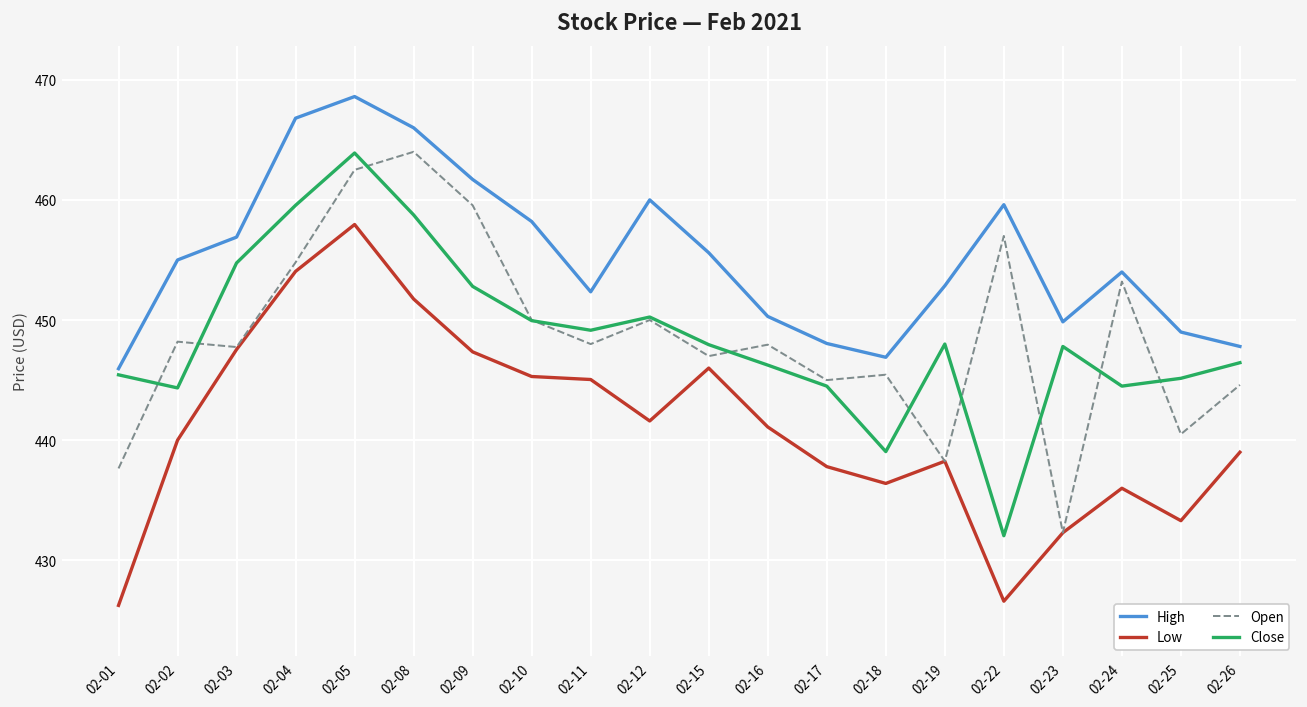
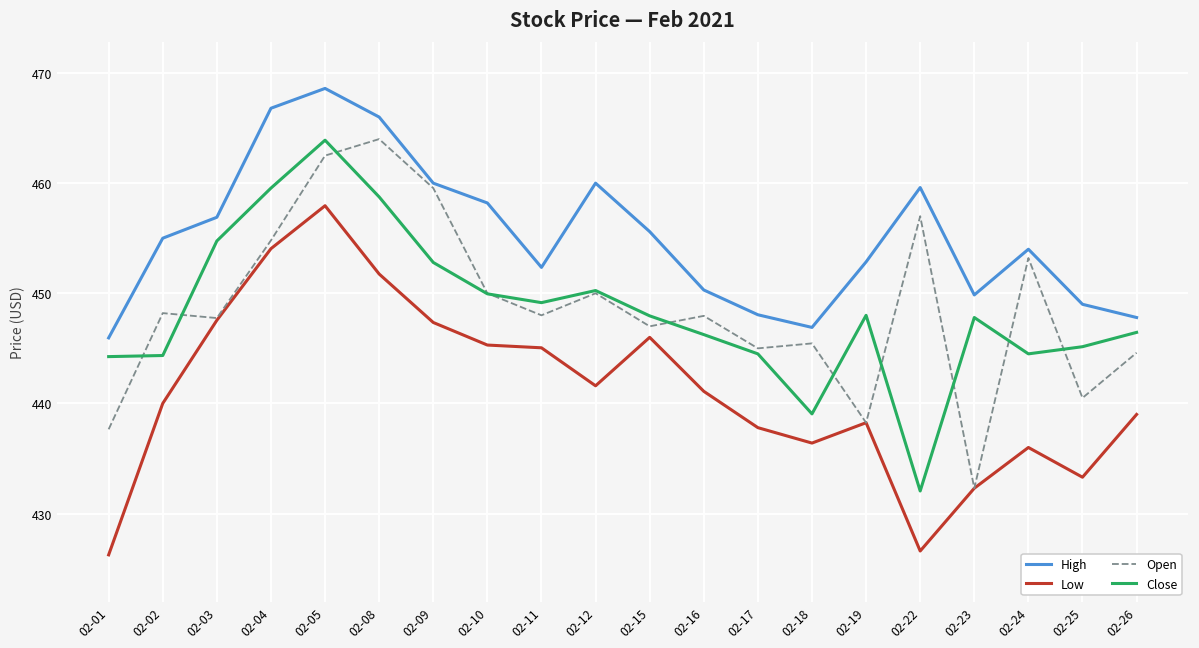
  {
    "High": {
      "02-01": 446.0,
      "02-02": 455.0,
      "02-03": 456.9,
      "02-04": 466.8,
      "02-05": 468.6,
      "02-08": 466.0,
-     "02-09": 461.7,
+     "02-09": 460.0,
      "02-10": 458.2,
      "02-11": 452.4,
      "02-12": 460.0,
      "02-15": 455.6,
      "02-16": 450.3,
      "02-17": 448.1,
      "02-18": 446.9,
      "02-19": 452.9,
      "02-22": 459.6,
      "02-23": 449.9,
      "02-24": 454.0,
      "02-25": 449.0,
      "02-26": 447.8
    },
    "Low": {
      "02-01": 426.3,
      "02-02": 440.0,
      "02-04": 454.1,
      "02-05": 458.0,
      "02-08": 451.8,
      "02-09": 447.4,
      "02-10": 445.3,
      "02-11": 445.1,
      "02-12": 441.6,
      "02-15": 446.0,
      "02-16": 441.1,
      "02-17": 437.8,
      "02-18": 436.4,
      "02-22": 426.6,
      "02-24": 436.0,
      "02-25": 433.3,
      "02-26": 439.0
    },
    "Open": {
      "02-01": 437.7,
      "02-02": 448.2,
      "02-04": 454.8,
      "02-05": 462.5,
      "02-08": 464.0,
      "02-09": 459.6,
      "02-11": 448.0,
      "02-15": 447.0,
      "02-16": 448.0,
      "02-17": 445.0,
      "02-18": 445.5,
      "02-22": 457.0,
      "02-24": 453.2,
      "02-25": 440.5,
      "02-26": 444.6
    },
    "Close": {
-     "02-01": 445.4,
+     "02-01": 444.3,
      "02-02": 444.4,
      "02-03": 454.8,
      "02-04": 459.6,
      "02-05": 463.9,
      "02-08": 458.8,
      "02-09": 452.8,
      "02-11": 449.2,
      "02-15": 448.0,
      "02-16": 446.3,
      "02-17": 444.5,
      "02-18": 439.1,
      "02-19": 448.0,
      "02-22": 432.1,
      "02-23": 447.8,
      "02-24": 444.5,
      "02-25": 445.2,
      "02-26": 446.5
    }
  }
